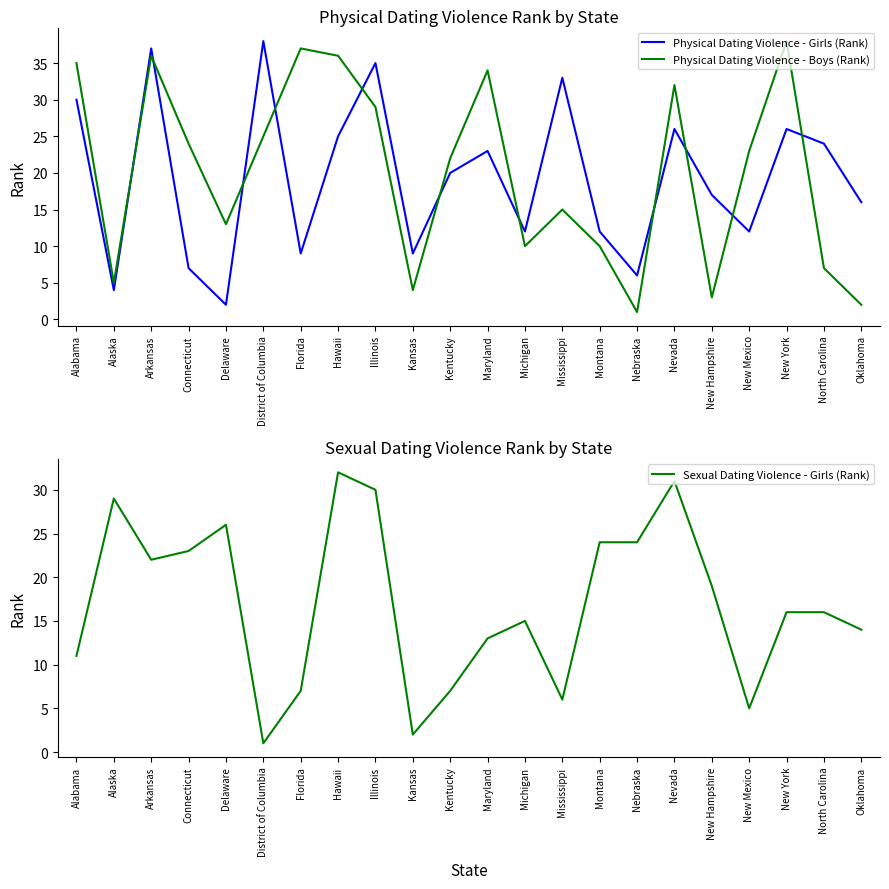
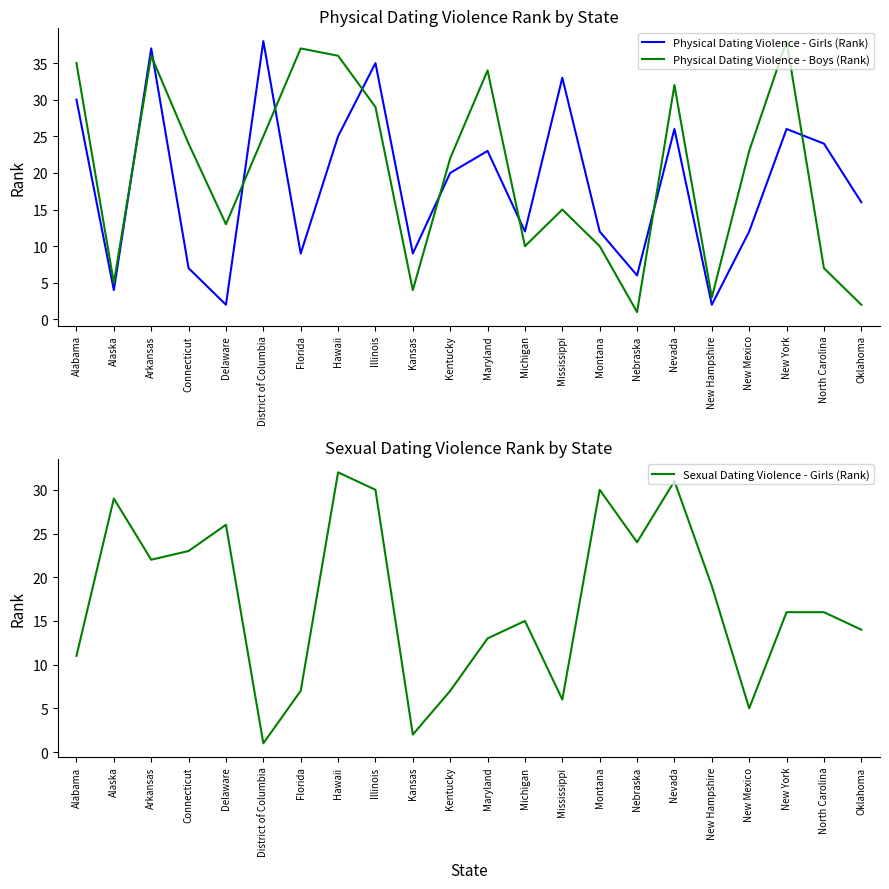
  {
    "Physical Dating Violence Rank by State": {
      "Physical Dating Violence - Girls (Rank)": {
        "Alabama": 30,
        "Alaska": 4,
        "Arkansas": 37,
        "Connecticut": 7,
        "Delaware": 2,
        "District of Columbia": 38,
        "Florida": 9,
        "Hawaii": 25,
        "Illinois": 35,
        "Kansas": 9,
        "Kentucky": 20,
        "Maryland": 23,
        "Michigan": 12,
        "Mississippi": 33,
        "Montana": 12,
        "Nebraska": 6,
        "Nevada": 26,
-       "New Hampshire": 17,
+       "New Hampshire": 2,
        "New Mexico": 12,
        "New York": 26,
        "North Carolina": 24,
        "Oklahoma": 16
      },
      "Physical Dating Violence - Boys (Rank)": {
        "Alabama": 35,
        "Alaska": 5,
        "Arkansas": 36,
        "Connecticut": 24,
        "Delaware": 13,
        "District of Columbia": 25,
        "Florida": 37,
        "Hawaii": 36,
        "Illinois": 29,
        "Kansas": 4,
        "Kentucky": 22,
        "Maryland": 34,
        "Michigan": 10,
        "Mississippi": 15,
        "Montana": 10,
        "Nebraska": 1,
        "Nevada": 32,
        "New Hampshire": 3,
        "New Mexico": 23,
        "North Carolina": 7,
        "Oklahoma": 2
      }
    },
    "Sexual Dating Violence Rank by State": {
      "Alabama": 11,
      "Alaska": 29,
      "Arkansas": 22,
      "Connecticut": 23,
      "Delaware": 26,
      "District of Columbia": 1,
      "Florida": 7,
      "Hawaii": 32,
      "Illinois": 30,
      "Kansas": 2,
      "Kentucky": 7,
      "Maryland": 13,
      "Michigan": 15,
      "Mississippi": 6,
-     "Montana": 24,
+     "Montana": 30,
      "Nebraska": 24,
      "New Hampshire": 19,
      "New Mexico": 5,
      "New York": 16,
      "North Carolina": 16,
      "Oklahoma": 14
    }
  }
